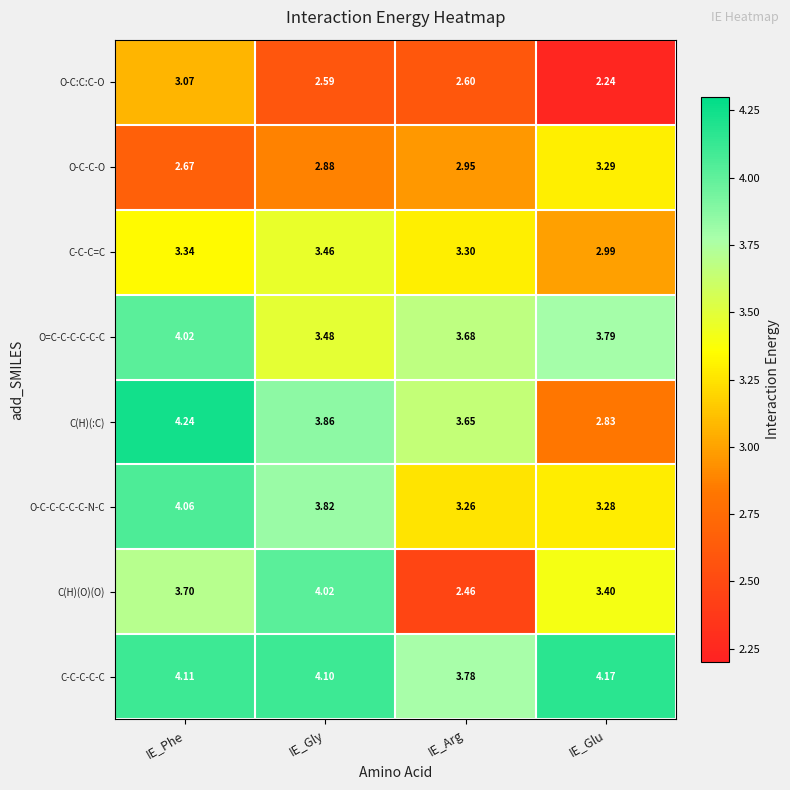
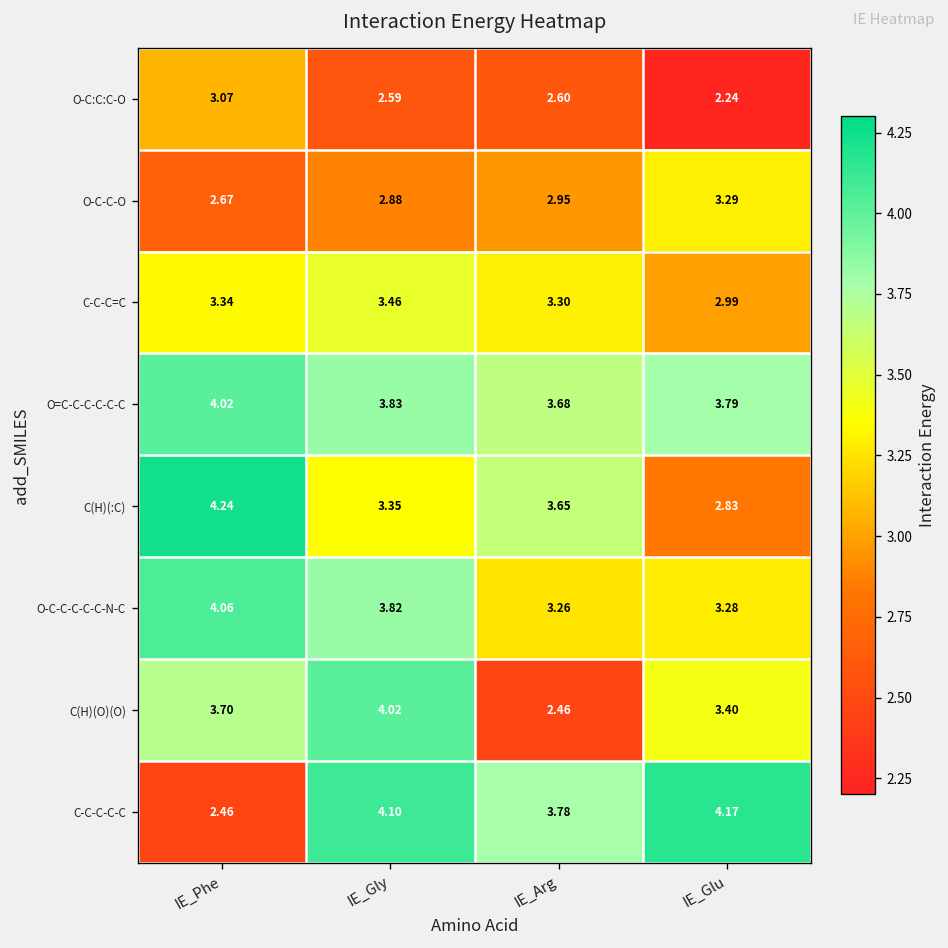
  {
    "O-C:C:C-O": {
      "IE_Phe": 3.07,
      "IE_Gly": 2.59,
      "IE_Arg": 2.60,
      "IE_Glu": 2.24
    },
    "O-C-C-O": {
      "IE_Phe": 2.67,
      "IE_Gly": 2.88,
      "IE_Arg": 2.95,
      "IE_Glu": 3.29
    },
    "C-C-C=C": {
      "IE_Phe": 3.34,
      "IE_Gly": 3.46,
      "IE_Arg": 3.30,
      "IE_Glu": 2.99
    },
    "O=C-C-C-C-C-C": {
      "IE_Phe": 4.02,
-     "IE_Gly": 3.48,
+     "IE_Gly": 3.83,
      "IE_Arg": 3.68,
      "IE_Glu": 3.79
    },
    "C(H)(:C)": {
      "IE_Phe": 4.24,
-     "IE_Gly": 3.86,
+     "IE_Gly": 3.35,
      "IE_Arg": 3.65,
      "IE_Glu": 2.83
    },
    "O-C-C-C-C-C-N-C": {
      "IE_Phe": 4.06,
      "IE_Gly": 3.82,
      "IE_Arg": 3.26,
      "IE_Glu": 3.28
    },
    "C(H)(O)(O)": {
      "IE_Phe": 3.70,
      "IE_Gly": 4.02,
      "IE_Arg": 2.46,
      "IE_Glu": 3.40
    },
    "C-C-C-C-C": {
-     "IE_Phe": 4.11,
+     "IE_Phe": 2.46,
      "IE_Gly": 4.10,
      "IE_Arg": 3.78,
      "IE_Glu": 4.17
    }
  }
